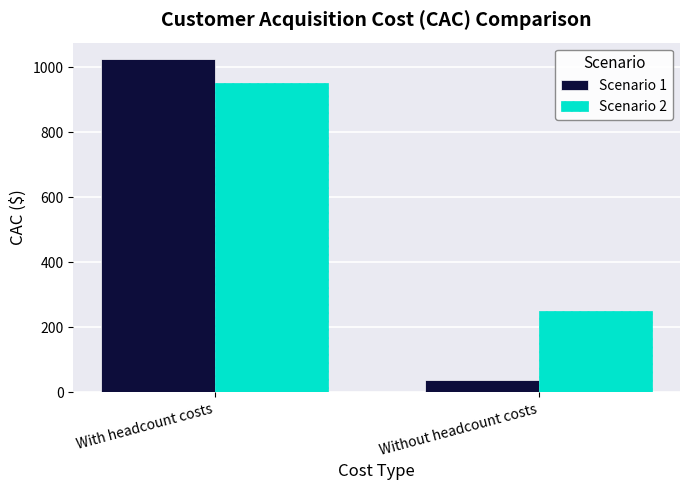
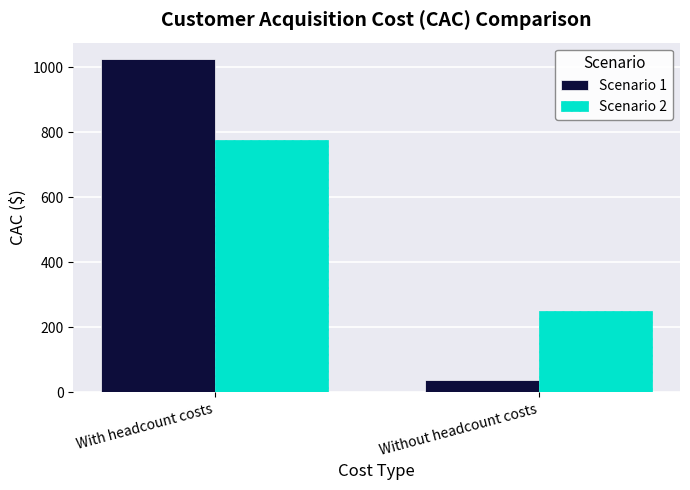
  {
    "Scenario 1": {
      "With headcount costs": 1030,
      "Without headcount costs": 40
    },
    "Scenario 2": {
-     "With headcount costs": 950,
+     "With headcount costs": 780,
      "Without headcount costs": 250
    }
  }
